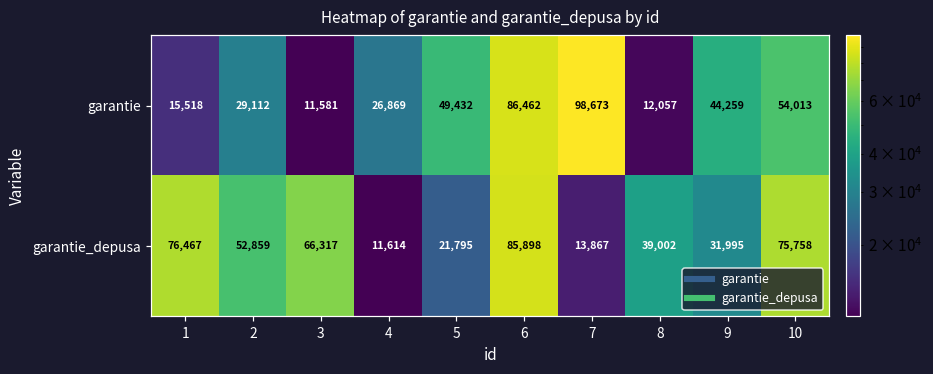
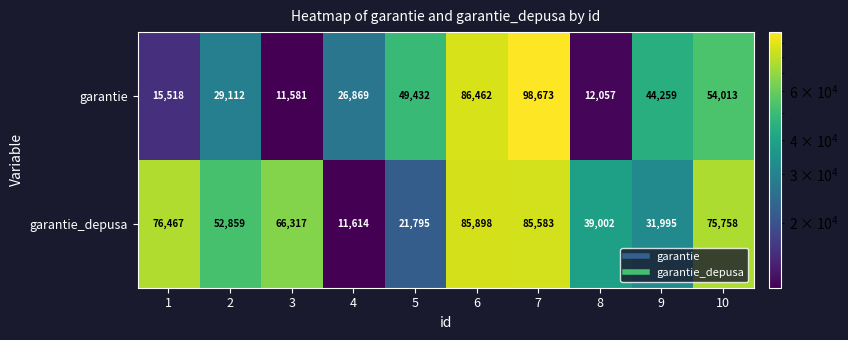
  {
    "garantie": {
      "1": "15,518",
      "2": "29,112",
      "3": "11,581",
      "4": "26,869",
      "5": "49,432",
      "6": "86,462",
      "7": "98,673",
      "8": "12,057",
      "9": "44,259",
      "10": "54,013"
    },
    "garantie_depusa": {
      "1": "76,467",
      "2": "52,859",
      "3": "66,317",
      "4": "11,614",
      "5": "21,795",
      "6": "85,898",
-     "7": "13,867",
+     "7": "85,583",
      "8": "39,002",
      "9": "31,995",
      "10": "75,758"
    }
  }
